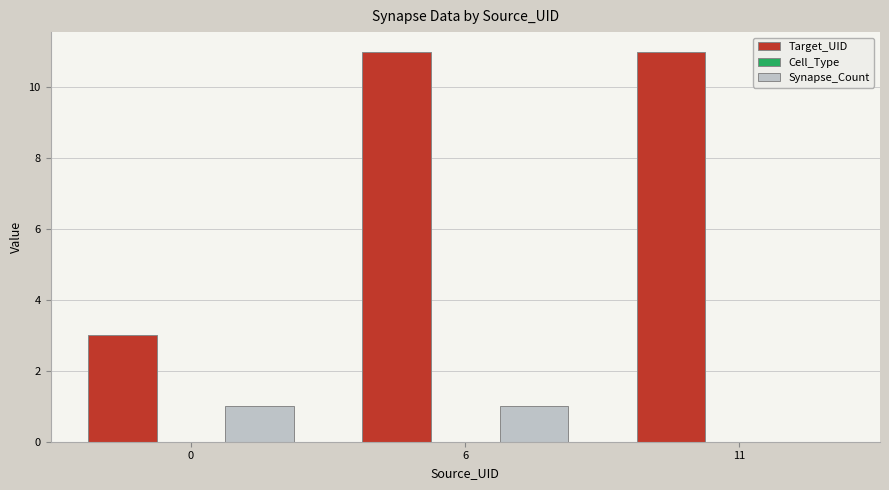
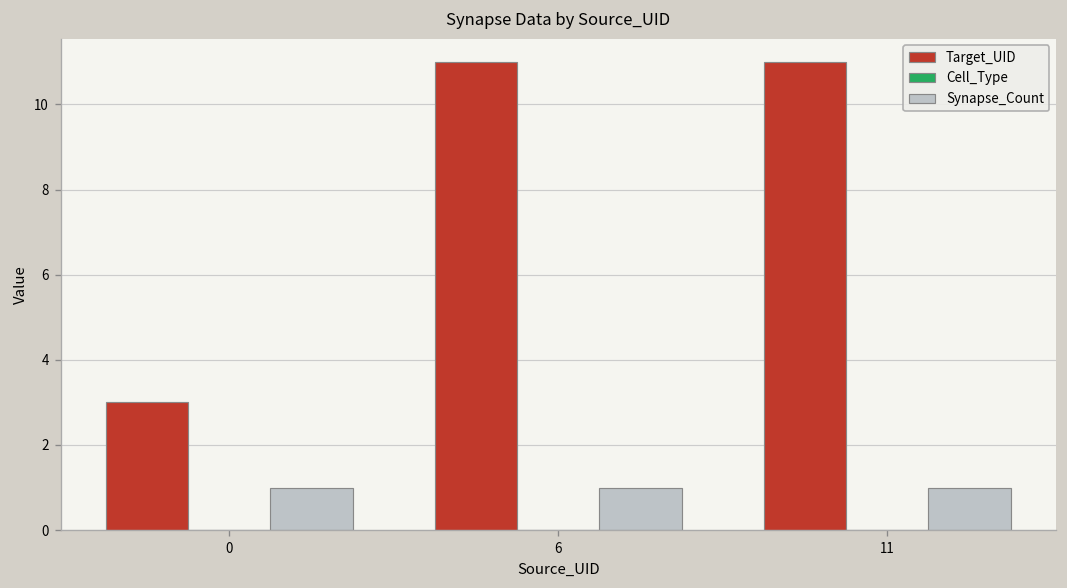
  {
    "Target_UID": {
      "0": 3,
      "6": 11,
      "11": 11
    },
    "Cell_Type": {
      "0": 0,
      "6": 0,
      "11": 0
    },
    "Synapse_Count": {
      "0": 1,
      "6": 1,
-     "11": 0
+     "11": 1
    }
  }
